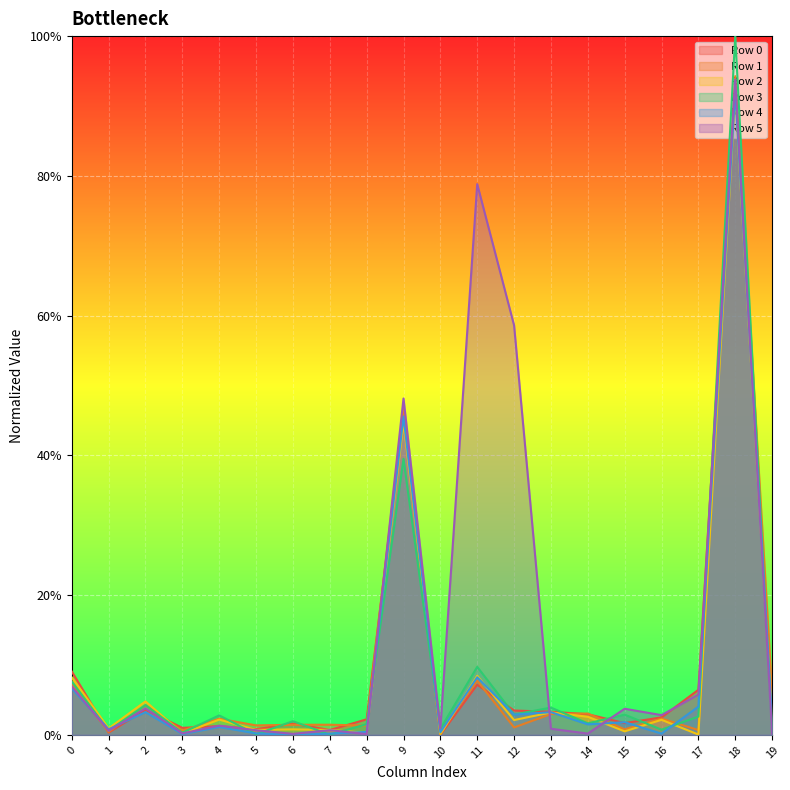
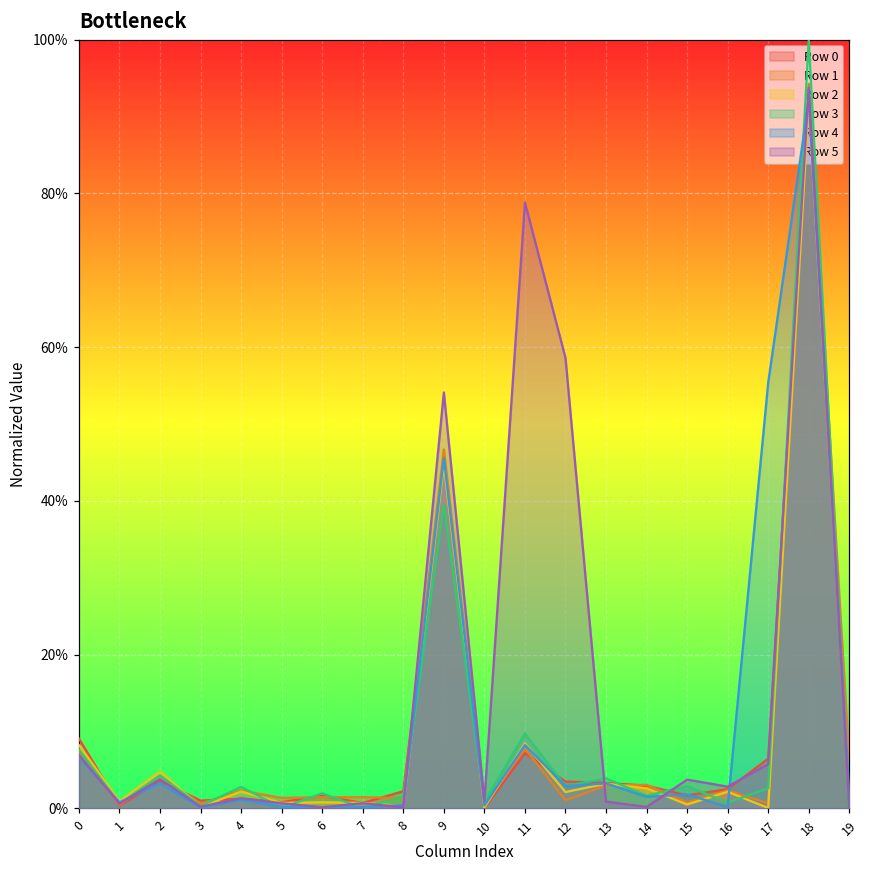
  {
    "Row 3": {
      "0": "8%",
      "4": "3%",
      "9": "40%",
      "11": "10%",
      "13": "4%",
      "15": "3%",
      "16": "1%",
      "17": "3%",
      "18": "100%",
      "19": "1%"
    },
    "Row 4": {
      "16": "0%",
-     "17": "4%",
+     "17": "55%",
      "19": "2%"
    },
    "Row 5": {
-     "9": "48%",
+     "9": "54%",
      "11": "79%",
      "12": "59%",
      "13": "1%",
      "14": "0%",
      "15": "4%",
      "17": "6%",
      "19": "0%"
    }
  }
